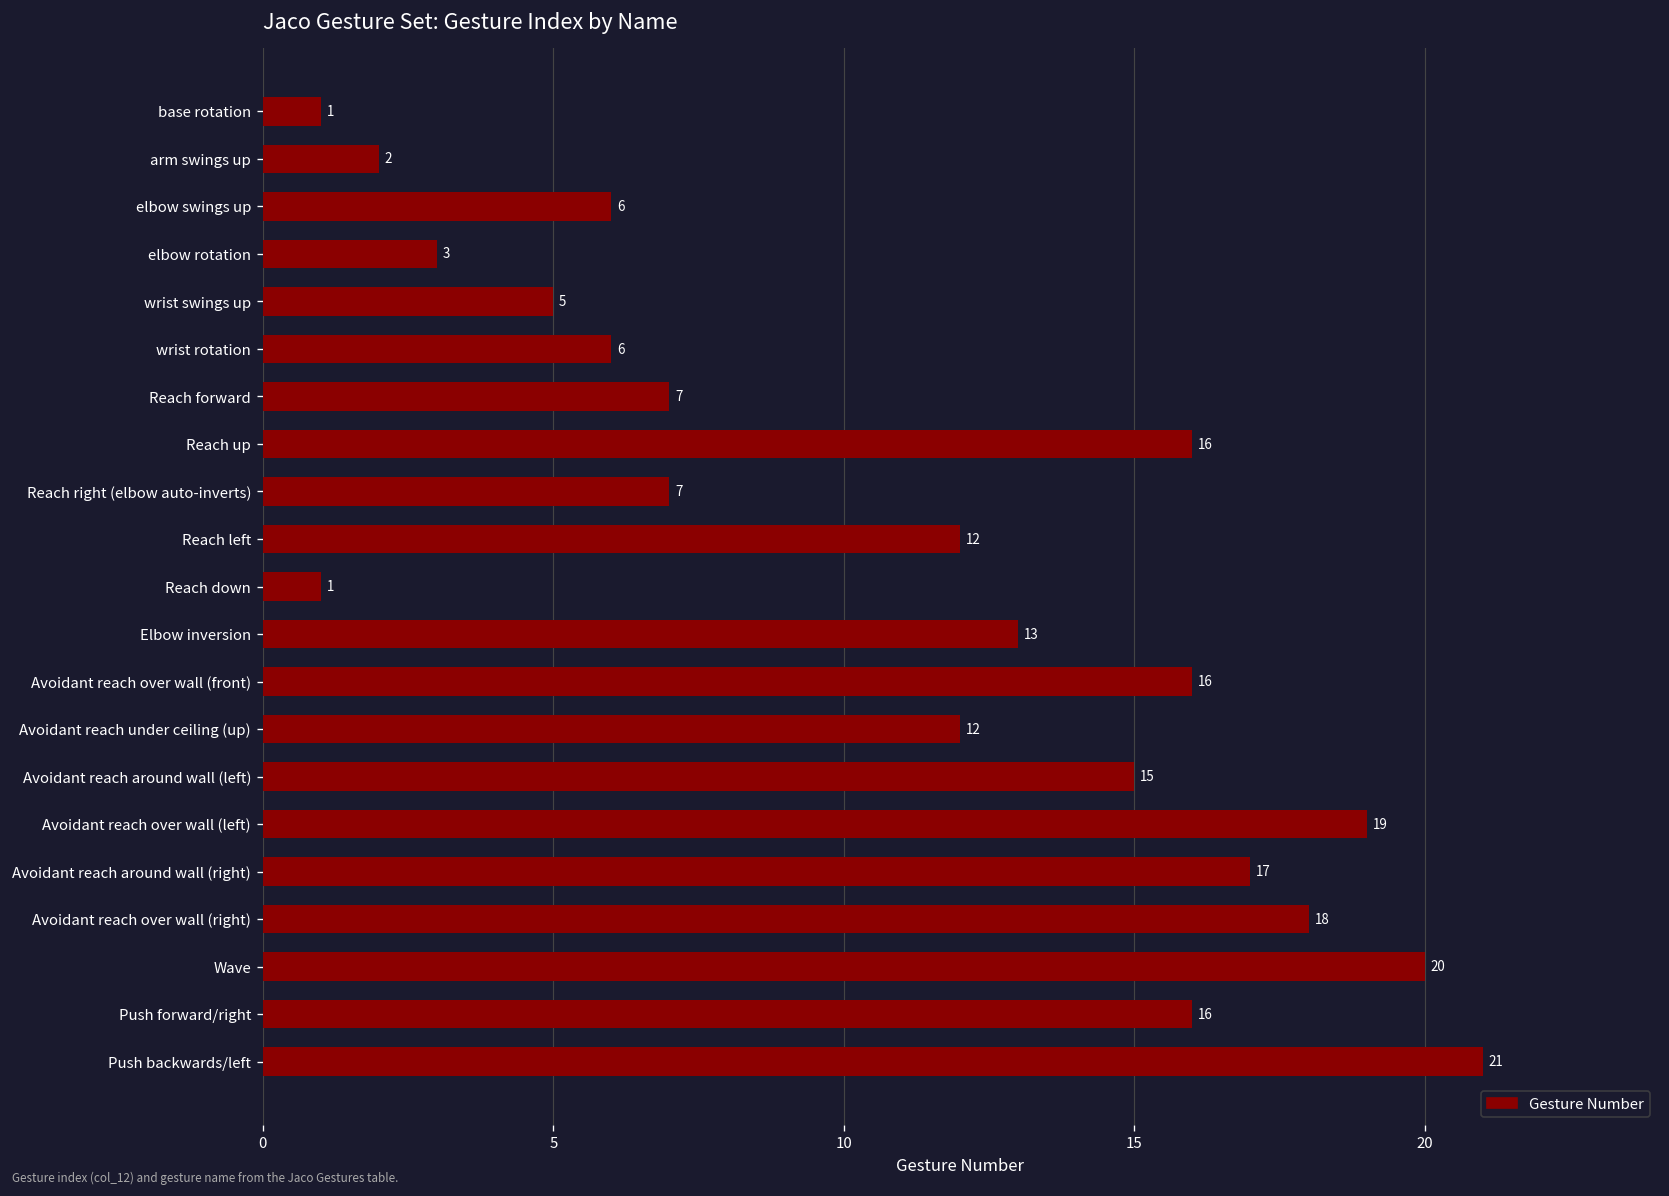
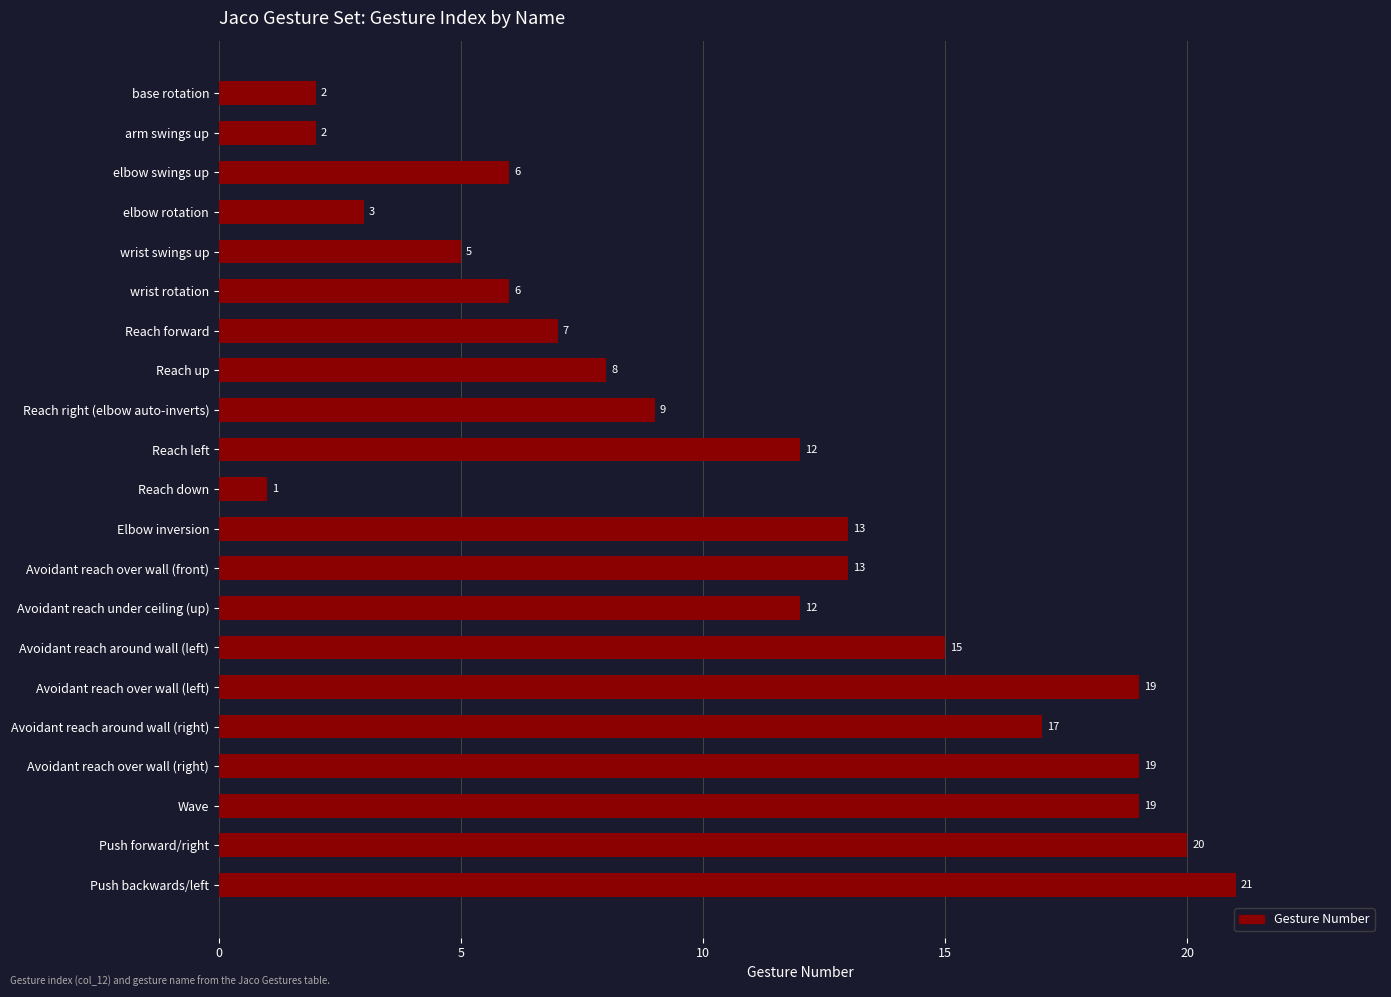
  {
-   "base rotation": 1,
+   "base rotation": 2,
    "arm swings up": 2,
    "elbow swings up": 6,
    "elbow rotation": 3,
    "wrist swings up": 5,
    "wrist rotation": 6,
    "Reach forward": 7,
-   "Reach up": 16,
-   "Reach right (elbow auto-inverts)": 7,
+   "Reach up": 8,
+   "Reach right (elbow auto-inverts)": 9,
    "Reach left": 12,
    "Reach down": 1,
    "Elbow inversion": 13,
-   "Avoidant reach over wall (front)": 16,
+   "Avoidant reach over wall (front)": 13,
    "Avoidant reach under ceiling (up)": 12,
    "Avoidant reach around wall (left)": 15,
    "Avoidant reach over wall (left)": 19,
    "Avoidant reach around wall (right)": 17,
-   "Avoidant reach over wall (right)": 18,
-   "Wave": 20,
-   "Push forward/right": 16,
+   "Avoidant reach over wall (right)": 19,
+   "Wave": 19,
+   "Push forward/right": 20,
    "Push backwards/left": 21
  }
